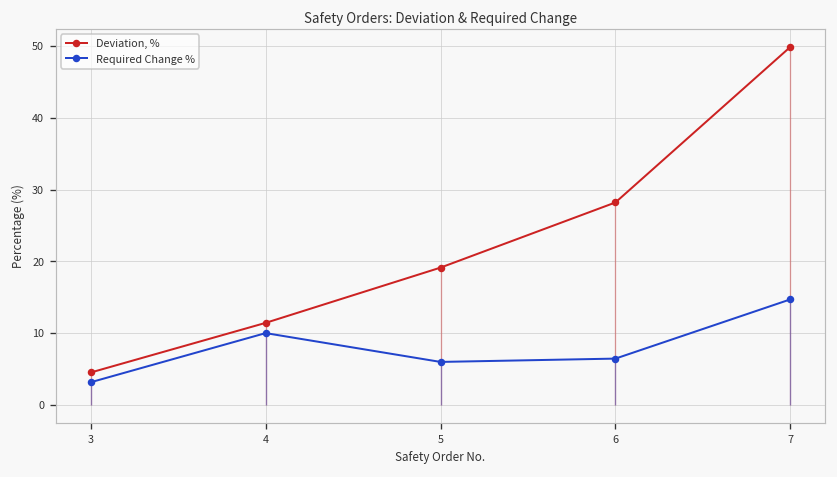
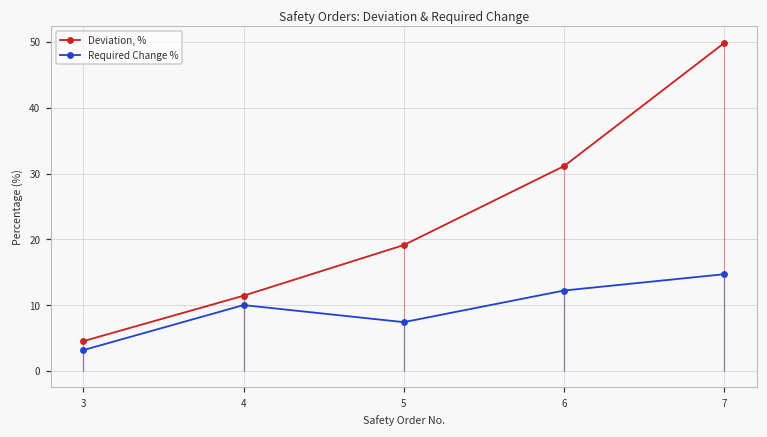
  {
    "Deviation, %": {
      "3": 5,
      "4": 11,
      "5": 19,
-     "6": 28,
+     "6": 31,
      "7": 50
    },
    "Required Change %": {
      "3": 3,
      "4": 10,
-     "5": 6,
-     "6": 6,
+     "5": 7,
+     "6": 12,
      "7": 15
    }
  }
